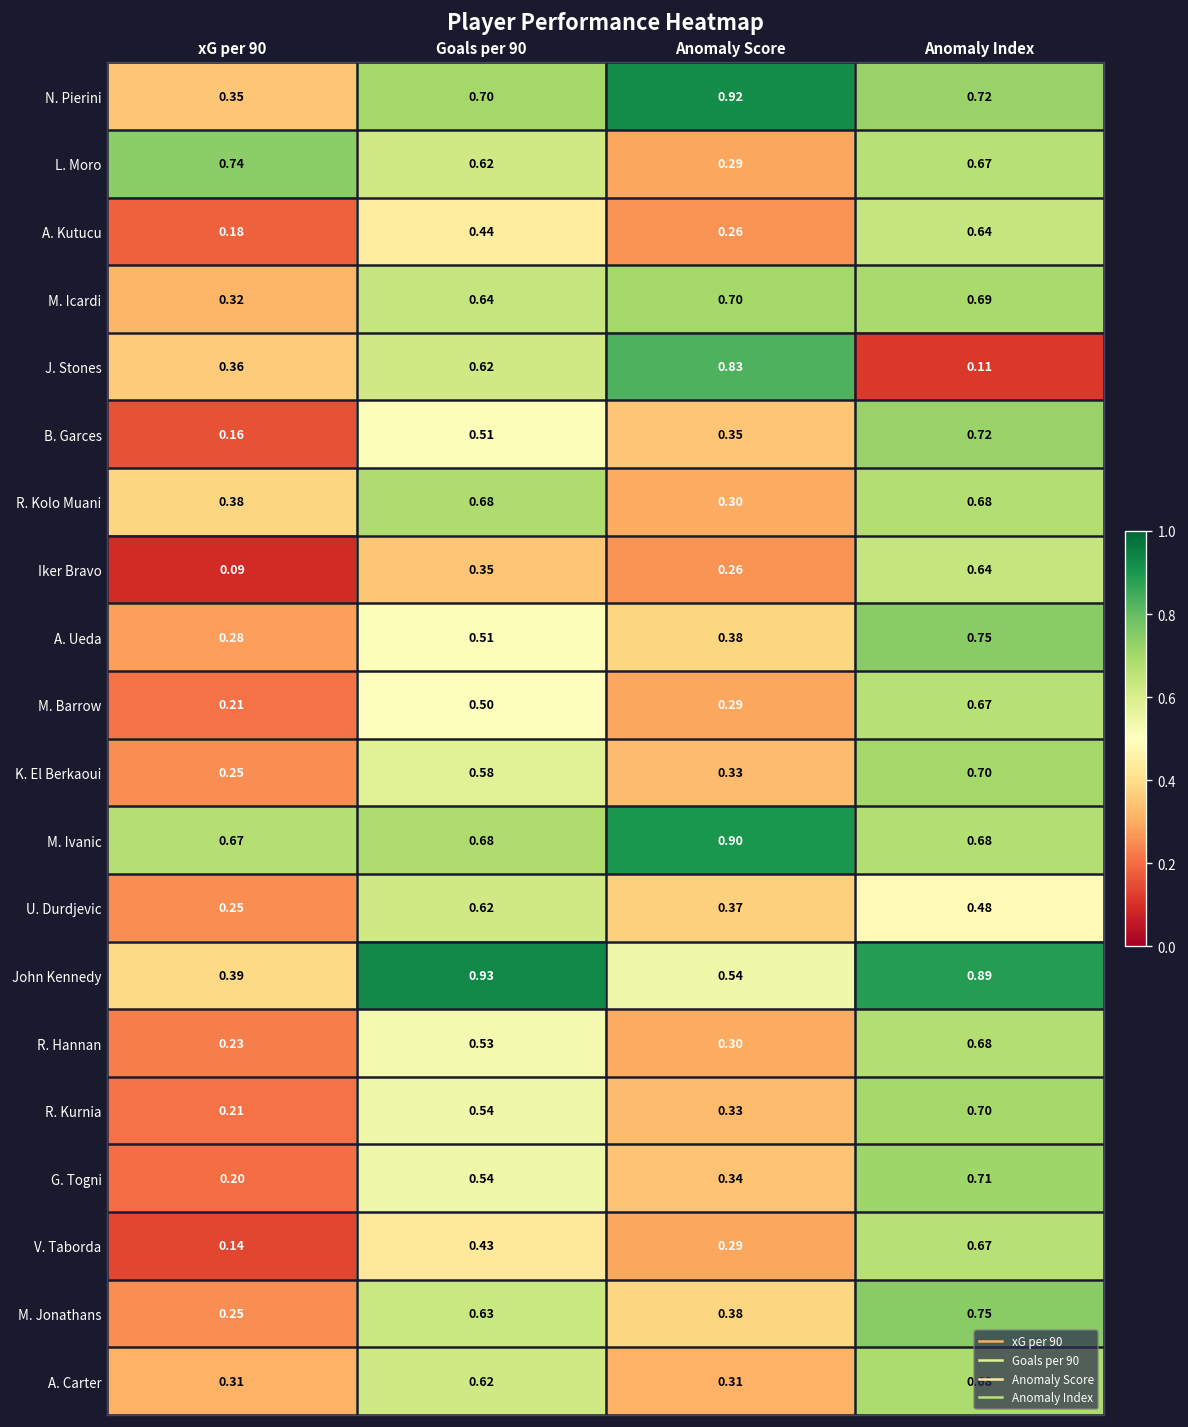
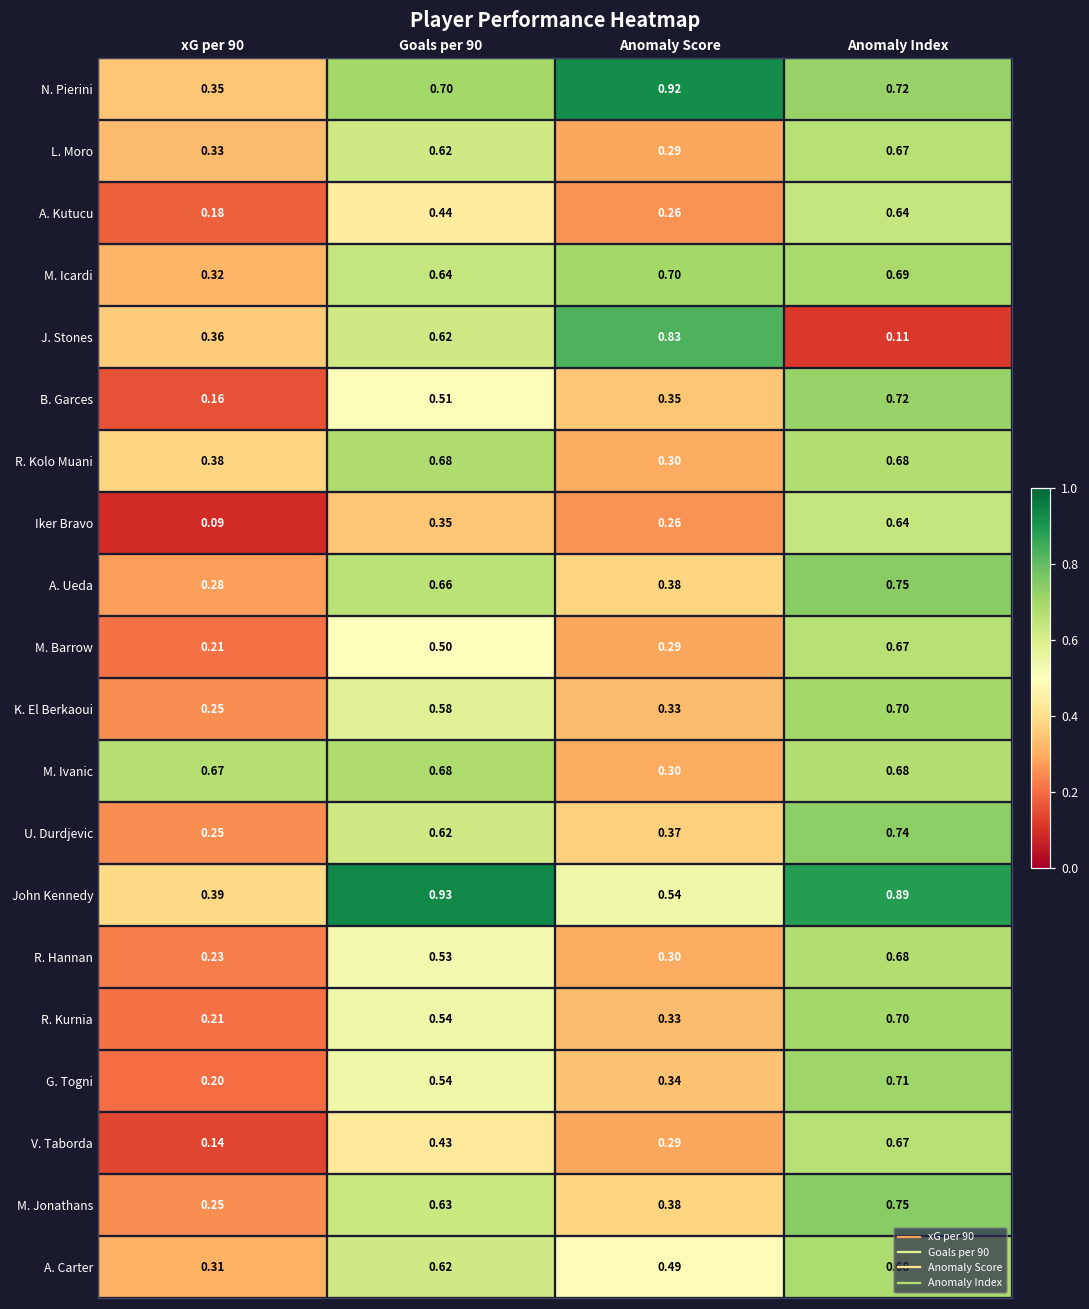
  {
    "N. Pierini": {
      "xG per 90": 0.35,
      "Goals per 90": 0.70,
      "Anomaly Score": 0.92,
      "Anomaly Index": 0.72
    },
    "L. Moro": {
-     "xG per 90": 0.74,
+     "xG per 90": 0.33,
      "Goals per 90": 0.62,
      "Anomaly Score": 0.29,
      "Anomaly Index": 0.67
    },
    "A. Kutucu": {
      "xG per 90": 0.18,
      "Goals per 90": 0.44,
      "Anomaly Score": 0.26,
      "Anomaly Index": 0.64
    },
    "M. Icardi": {
      "xG per 90": 0.32,
      "Goals per 90": 0.64,
      "Anomaly Score": 0.70,
      "Anomaly Index": 0.69
    },
    "J. Stones": {
      "xG per 90": 0.36,
      "Goals per 90": 0.62,
      "Anomaly Score": 0.83,
      "Anomaly Index": 0.11
    },
    "B. Garces": {
      "xG per 90": 0.16,
      "Goals per 90": 0.51,
      "Anomaly Score": 0.35,
      "Anomaly Index": 0.72
    },
    "R. Kolo Muani": {
      "xG per 90": 0.38,
      "Goals per 90": 0.68,
      "Anomaly Score": 0.30,
      "Anomaly Index": 0.68
    },
    "Iker Bravo": {
      "xG per 90": 0.09,
      "Goals per 90": 0.35,
      "Anomaly Score": 0.26,
      "Anomaly Index": 0.64
    },
    "A. Ueda": {
      "xG per 90": 0.28,
-     "Goals per 90": 0.51,
+     "Goals per 90": 0.66,
      "Anomaly Score": 0.38,
      "Anomaly Index": 0.75
    },
    "M. Barrow": {
      "xG per 90": 0.21,
      "Goals per 90": 0.50,
      "Anomaly Score": 0.29,
      "Anomaly Index": 0.67
    },
    "K. El Berkaoui": {
      "xG per 90": 0.25,
      "Goals per 90": 0.58,
      "Anomaly Score": 0.33,
      "Anomaly Index": 0.70
    },
    "M. Ivanic": {
      "xG per 90": 0.67,
      "Goals per 90": 0.68,
-     "Anomaly Score": 0.90,
+     "Anomaly Score": 0.30,
      "Anomaly Index": 0.68
    },
    "U. Durdjevic": {
      "xG per 90": 0.25,
      "Goals per 90": 0.62,
      "Anomaly Score": 0.37,
-     "Anomaly Index": 0.48
+     "Anomaly Index": 0.74
    },
    "John Kennedy": {
      "xG per 90": 0.39,
      "Goals per 90": 0.93,
      "Anomaly Score": 0.54,
      "Anomaly Index": 0.89
    },
    "R. Hannan": {
      "xG per 90": 0.23,
      "Goals per 90": 0.53,
      "Anomaly Score": 0.30,
      "Anomaly Index": 0.68
    },
    "R. Kurnia": {
      "xG per 90": 0.21,
      "Goals per 90": 0.54,
      "Anomaly Score": 0.33,
      "Anomaly Index": 0.70
    },
    "G. Togni": {
      "xG per 90": 0.20,
      "Goals per 90": 0.54,
      "Anomaly Score": 0.34,
      "Anomaly Index": 0.71
    },
    "V. Taborda": {
      "xG per 90": 0.14,
      "Goals per 90": 0.43,
      "Anomaly Score": 0.29,
      "Anomaly Index": 0.67
    },
    "M. Jonathans": {
      "xG per 90": 0.25,
      "Goals per 90": 0.63,
      "Anomaly Score": 0.38,
      "Anomaly Index": 0.75
    },
    "A. Carter": {
      "xG per 90": 0.31,
      "Goals per 90": 0.62,
-     "Anomaly Score": 0.31
+     "Anomaly Score": 0.49
    }
  }
